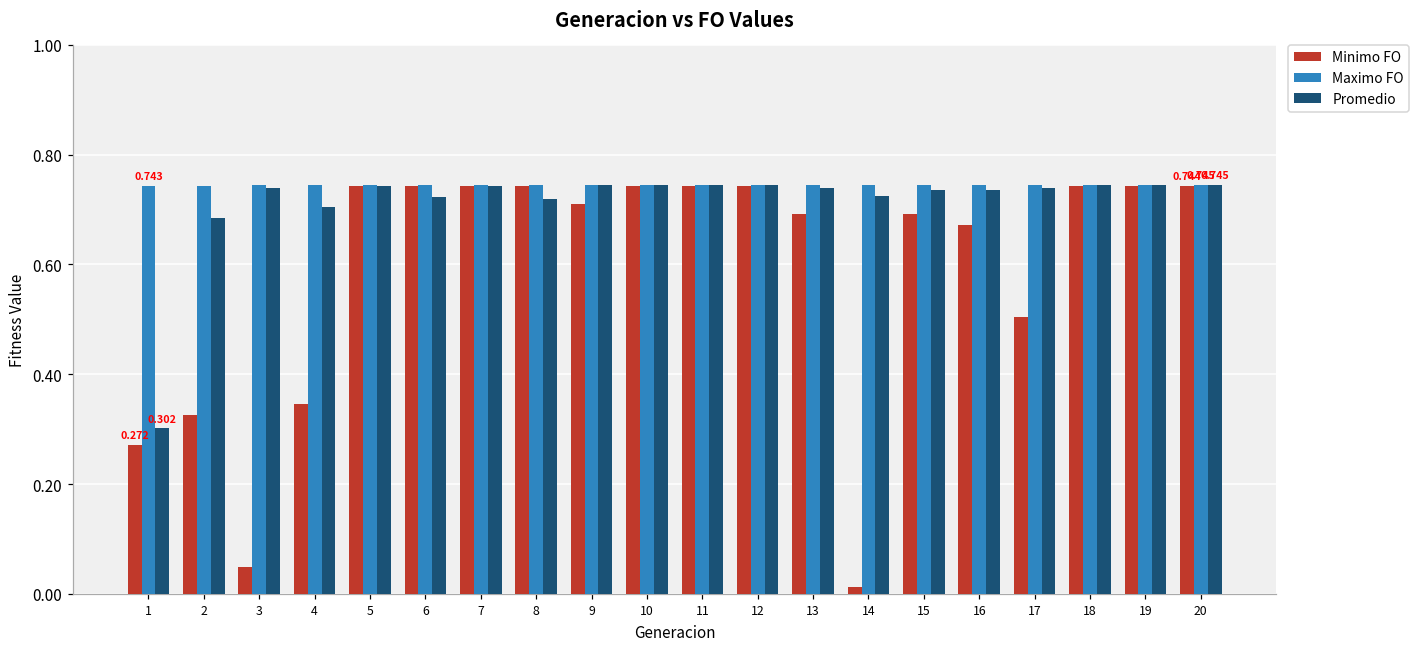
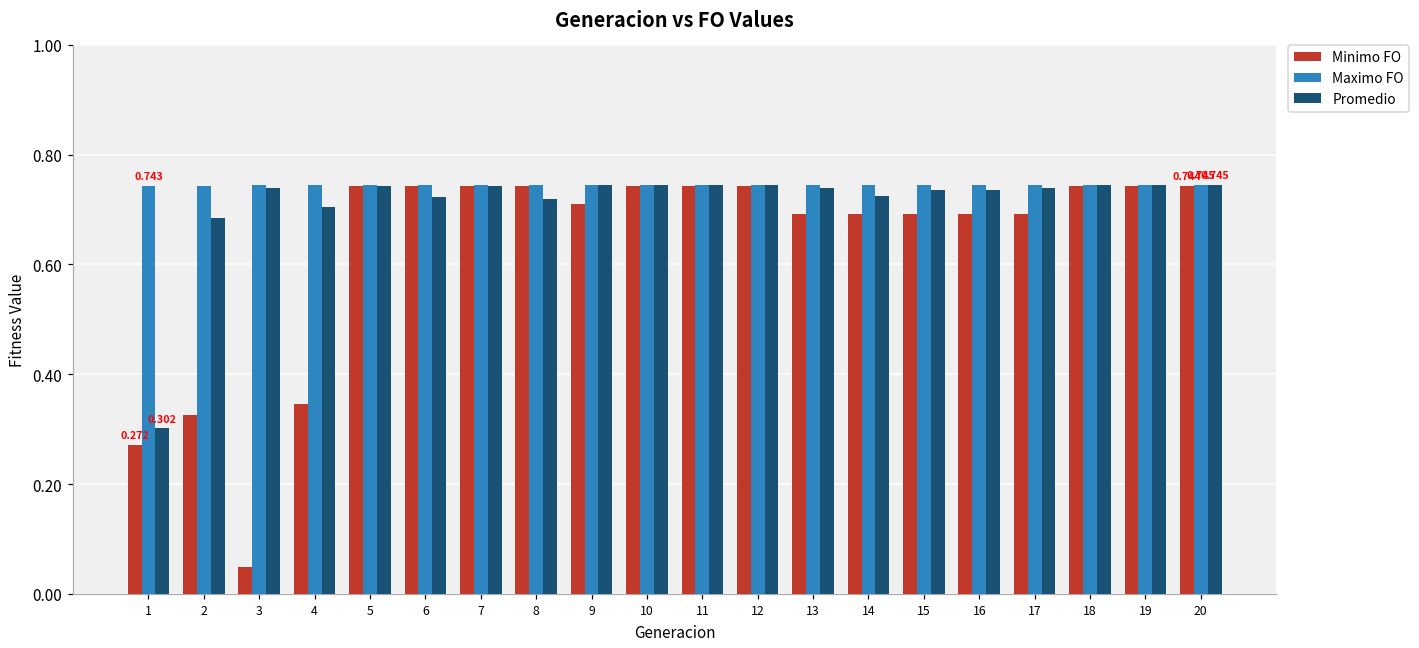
  {
    "Minimo FO": {
      "2": 0.33,
      "3": 0.05,
      "4": 0.35,
      "5": 0.74,
      "6": 0.74,
      "7": 0.74,
      "8": 0.74,
      "9": 0.71,
      "10": 0.74,
      "11": 0.74,
      "12": 0.74,
      "13": 0.69,
-     "14": 0.01,
+     "14": 0.69,
      "15": 0.69,
-     "16": 0.67,
-     "17": 0.50,
+     "16": 0.69,
+     "17": 0.69,
      "18": 0.74,
      "19": 0.74
    },
    "Maximo FO": {
      "1": 0.743
    },
    "Promedio": {
      "1": 0.302
    }
  }
